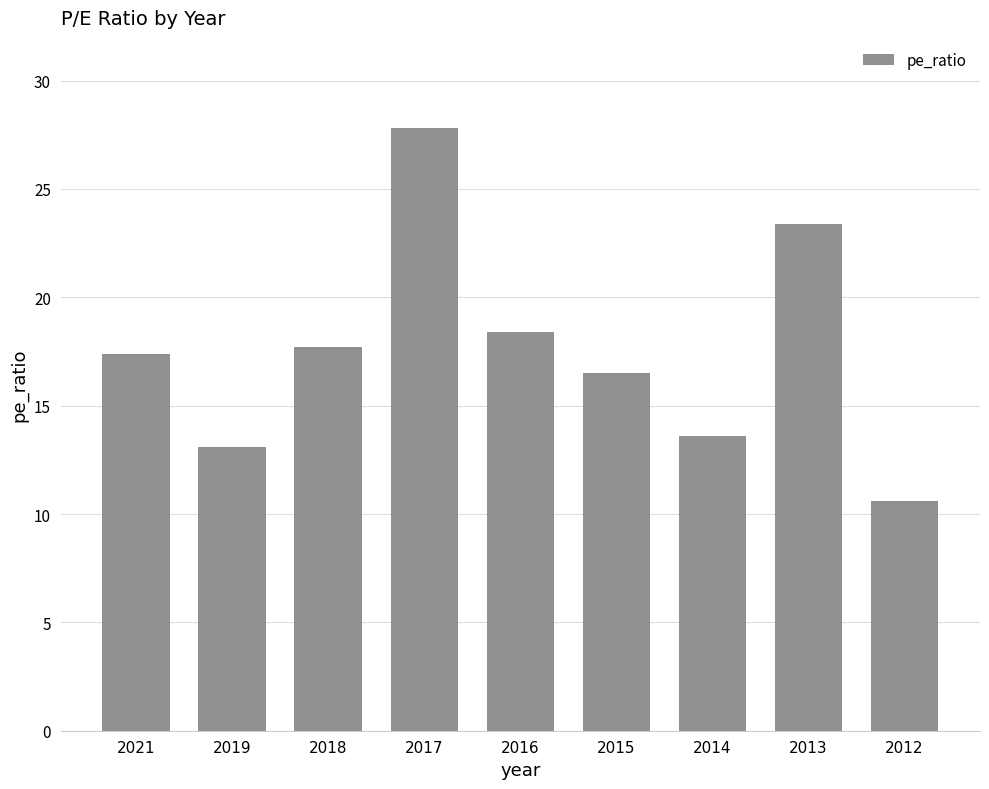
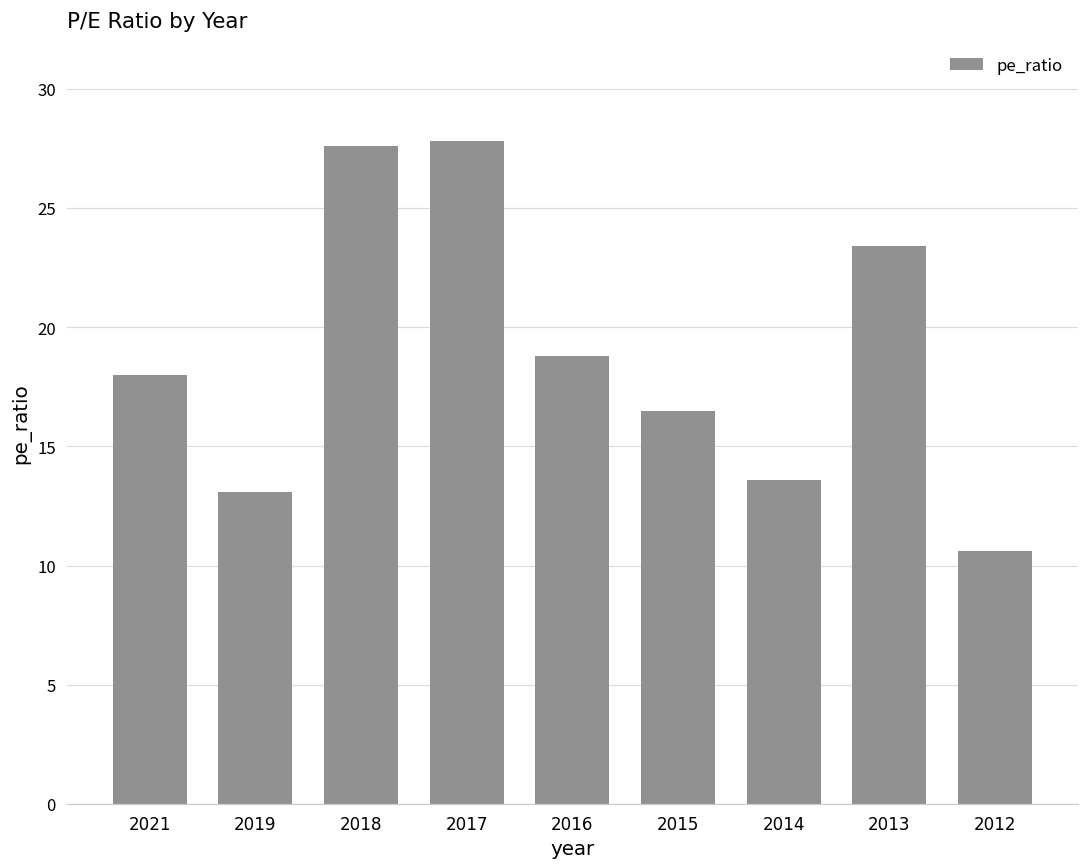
  {
-   "2021": 17.4,
+   "2021": 18.0,
    "2019": 13.1,
-   "2018": 17.7,
+   "2018": 27.6,
    "2017": 27.8,
-   "2016": 18.4,
+   "2016": 18.8,
    "2015": 16.5,
    "2014": 13.6,
    "2013": 23.4,
    "2012": 10.6
  }
